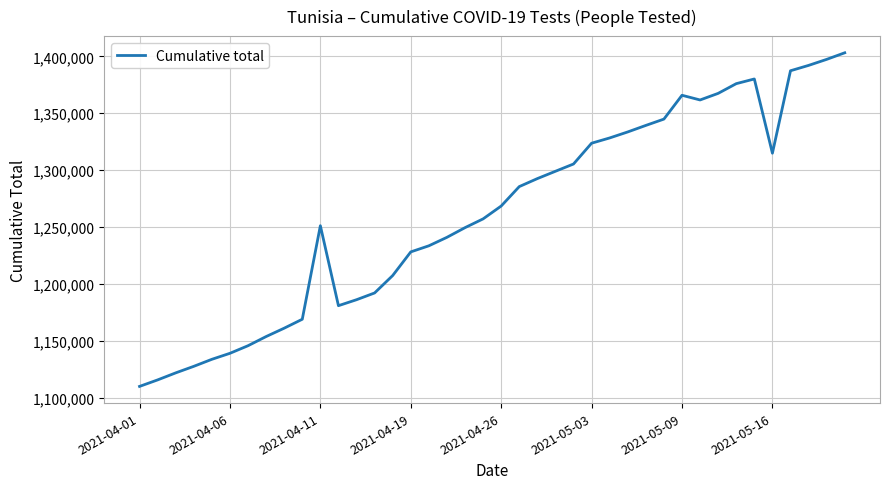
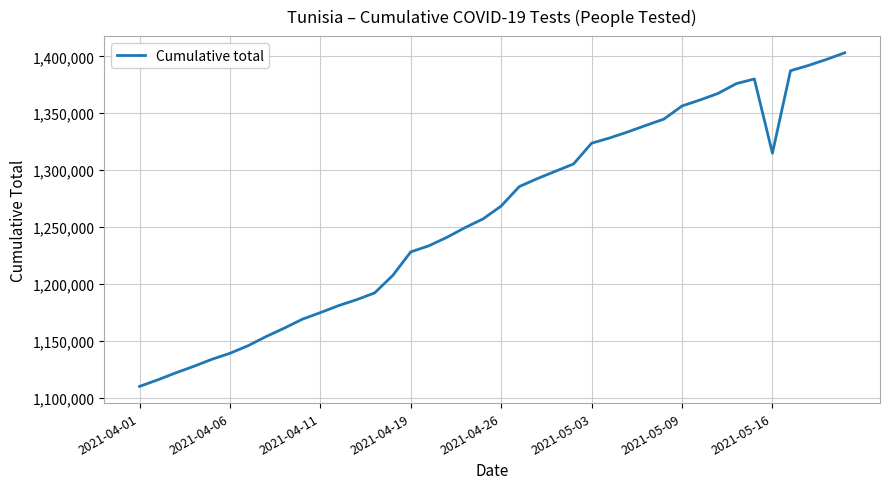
  {
    "2021-04-01": "1,110,000",
    "2021-04-06": "1,139,000",
-   "2021-04-11": "1,251,000",
+   "2021-04-11": "1,175,000",
    "2021-04-19": "1,228,000",
    "2021-04-26": "1,268,000",
    "2021-05-03": "1,324,000",
-   "2021-05-09": "1,366,000",
+   "2021-05-09": "1,356,000",
    "2021-05-16": "1,315,000"
  }
